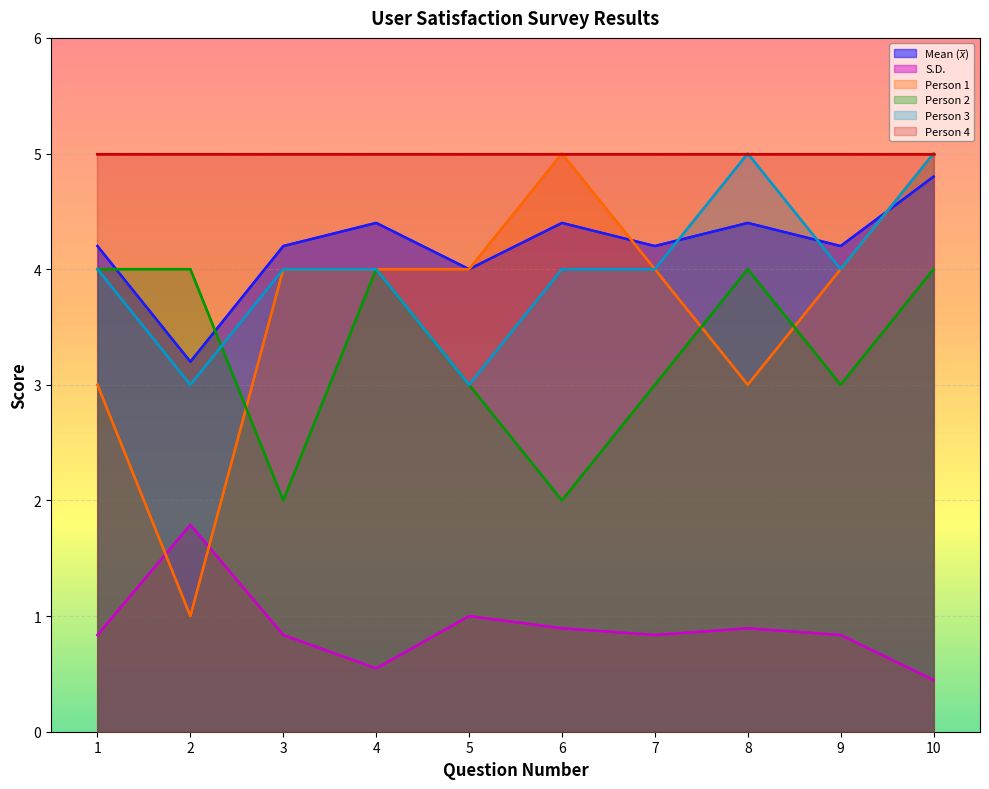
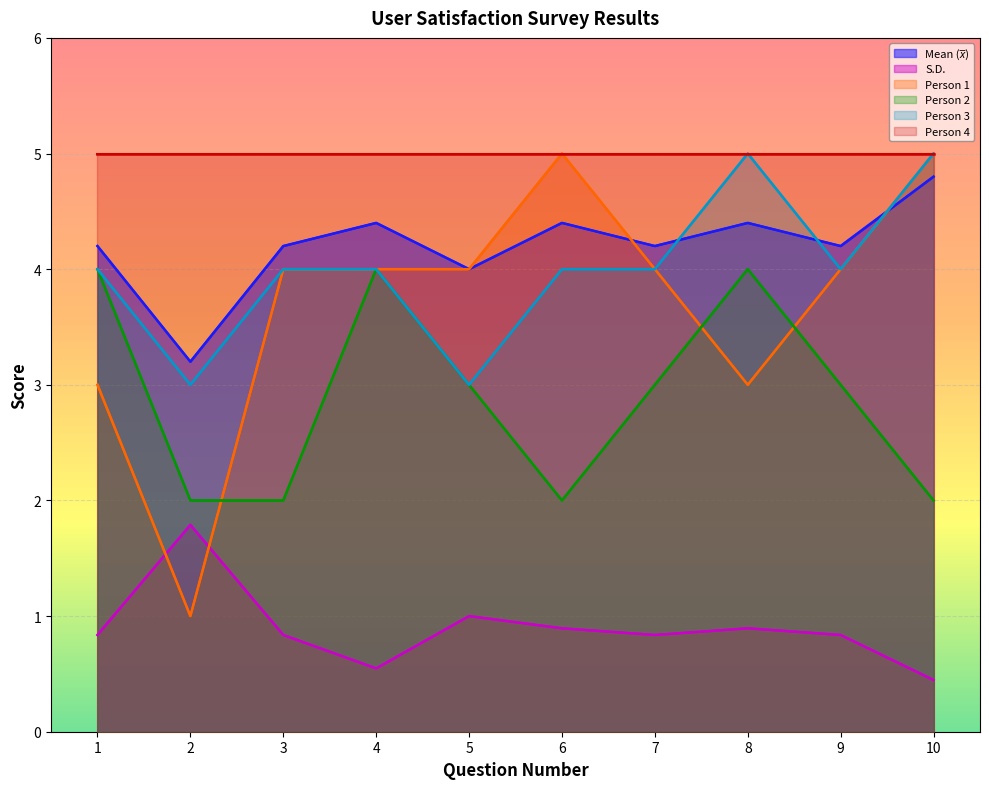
  {
    "Mean (𝑥̅)": {
      "1": 4.20,
      "2": 3.20,
      "3": 4.20,
      "4": 4.40,
      "6": 4.40,
      "7": 4.20,
      "8": 4.40,
      "9": 4.20,
      "10": 4.80
    },
    "S.D.": {
      "1": 0.84,
      "2": 1.79,
      "3": 0.84,
      "4": 0.55,
      "5": 1,
      "6": 0.89,
      "7": 0.84,
      "8": 0.89,
      "9": 0.84,
      "10": 0.45
    },
    "Person 1": {
      "1": 3,
      "2": 1,
      "8": 3
    },
    "Person 2": {
-     "2": 4,
+     "2": 2,
      "3": 2,
      "6": 2,
      "7": 3,
      "8": 4,
      "9": 3,
-     "10": 4
+     "10": 2
    },
    "Person 3": {
      "2": 3,
      "6": 4
    },
    "Person 4": {
      "1": 5,
      "2": 5,
      "3": 5,
      "4": 5,
      "5": 5,
      "7": 5,
      "9": 5
    }
  }
